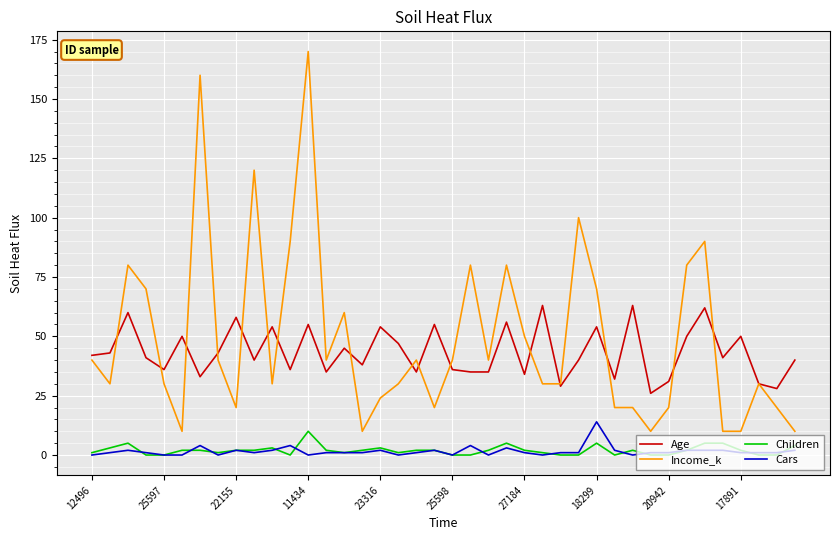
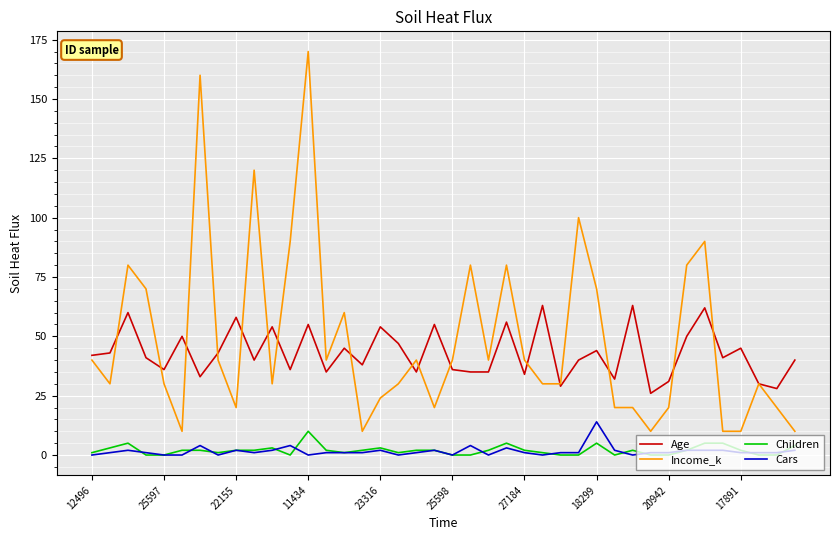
  {
    "Age": {
      "12496": 42,
      "25597": 36,
      "22155": 58,
      "11434": 55,
      "23316": 54,
      "25598": 36,
      "27184": 34,
-     "18299": 54,
+     "18299": 44,
      "20942": 31,
-     "17891": 50
+     "17891": 45
    },
    "Income_k": {
      "12496": 40,
      "25597": 30,
      "22155": 20,
      "11434": 170,
      "23316": 24,
      "25598": 40,
-     "27184": 50,
+     "27184": 40,
      "18299": 70,
      "20942": 20,
      "17891": 10
    },
    "Children": {
      "11434": 10,
      "18299": 5
    },
    "Cars": {
      "11434": 0,
      "18299": 14
    }
  }
